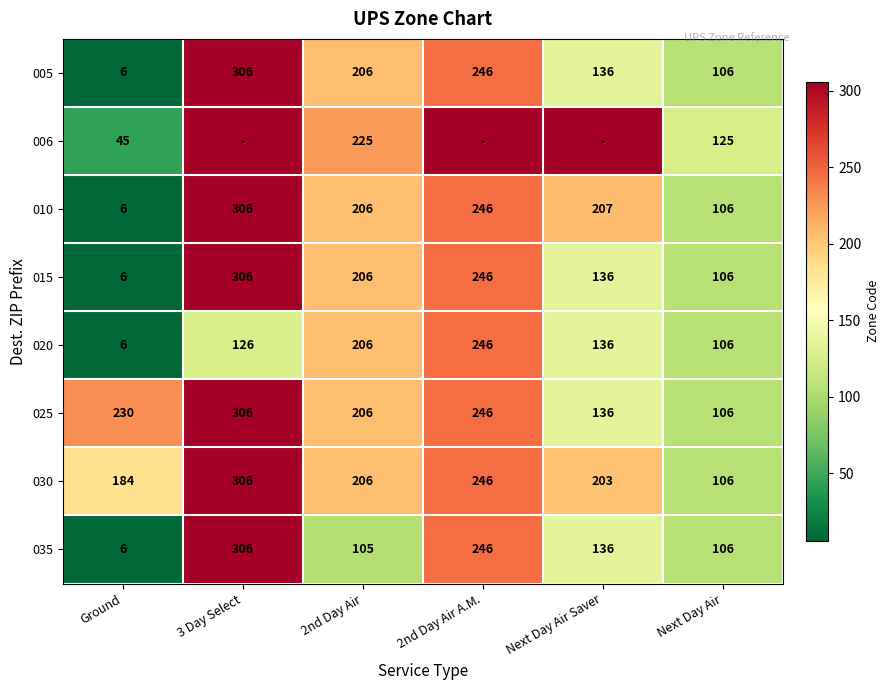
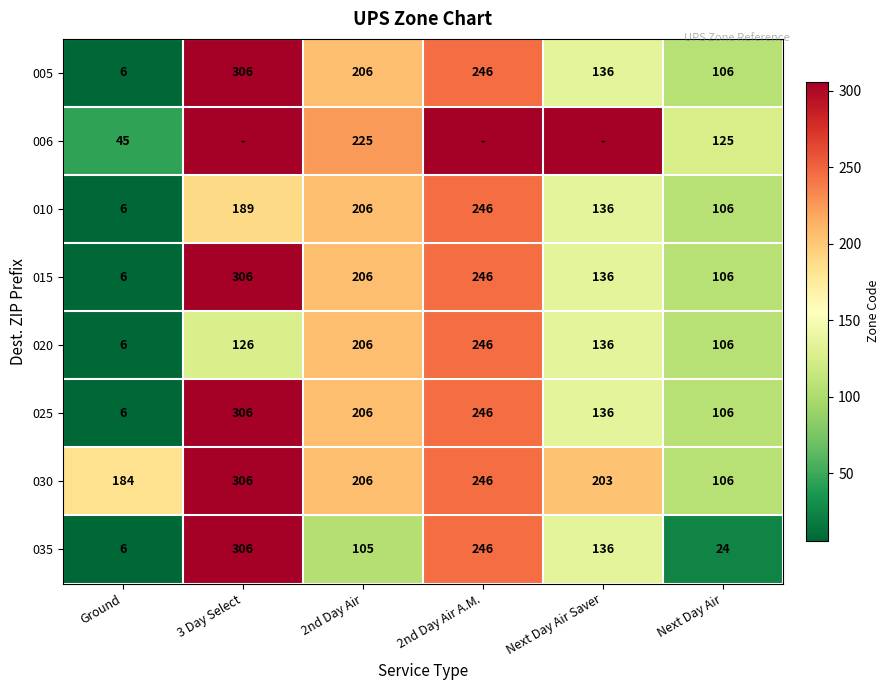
  {
    "005": {
      "Ground": 6,
      "3 Day Select": 306,
      "2nd Day Air": 206,
      "2nd Day Air A.M.": 246,
      "Next Day Air Saver": 136,
      "Next Day Air": 106
    },
    "006": {
      "Ground": 45,
      "2nd Day Air": 225,
      "Next Day Air": 125
    },
    "010": {
      "Ground": 6,
-     "3 Day Select": 306,
+     "3 Day Select": 189,
      "2nd Day Air": 206,
      "2nd Day Air A.M.": 246,
-     "Next Day Air Saver": 207,
+     "Next Day Air Saver": 136,
      "Next Day Air": 106
    },
    "015": {
      "Ground": 6,
      "3 Day Select": 306,
      "2nd Day Air": 206,
      "2nd Day Air A.M.": 246,
      "Next Day Air Saver": 136,
      "Next Day Air": 106
    },
    "020": {
      "Ground": 6,
      "3 Day Select": 126,
      "2nd Day Air": 206,
      "2nd Day Air A.M.": 246,
      "Next Day Air Saver": 136,
      "Next Day Air": 106
    },
    "025": {
-     "Ground": 230,
+     "Ground": 6,
      "3 Day Select": 306,
      "2nd Day Air": 206,
      "2nd Day Air A.M.": 246,
      "Next Day Air Saver": 136,
      "Next Day Air": 106
    },
    "030": {
      "Ground": 184,
      "3 Day Select": 306,
      "2nd Day Air": 206,
      "2nd Day Air A.M.": 246,
      "Next Day Air Saver": 203,
      "Next Day Air": 106
    },
    "035": {
      "Ground": 6,
      "3 Day Select": 306,
      "2nd Day Air": 105,
      "2nd Day Air A.M.": 246,
      "Next Day Air Saver": 136,
-     "Next Day Air": 106
+     "Next Day Air": 24
    }
  }
